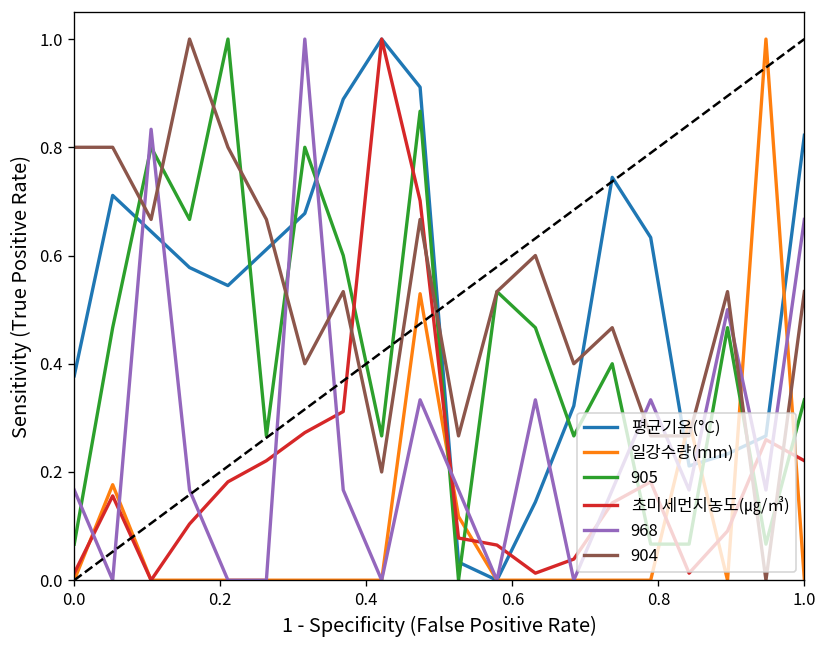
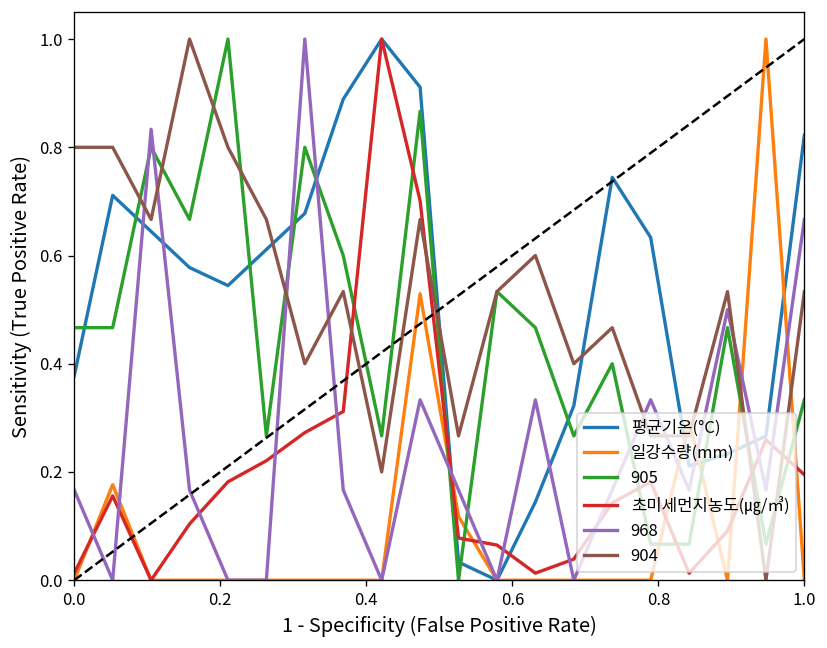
  {
    "평균기온(°C)": {
      "0.0": 0.38,
      "1.0": 0.82
    },
    "일강수량(mm)": {
      "1.0": 0.00
    },
    "905": {
-     "0.0": 0.07,
+     "0.0": 0.47,
      "1.0": 0.33
    },
    "초미세먼지농도(㎍/㎥)": {
      "0.0": 0.01,
-     "1.0": 0.22
+     "1.0": 0.19
    },
    "968": {
      "0.0": 0.17,
      "1.0": 0.67
    },
    "904": {
      "0.0": 0.80,
      "1.0": 0.53
    }
  }
